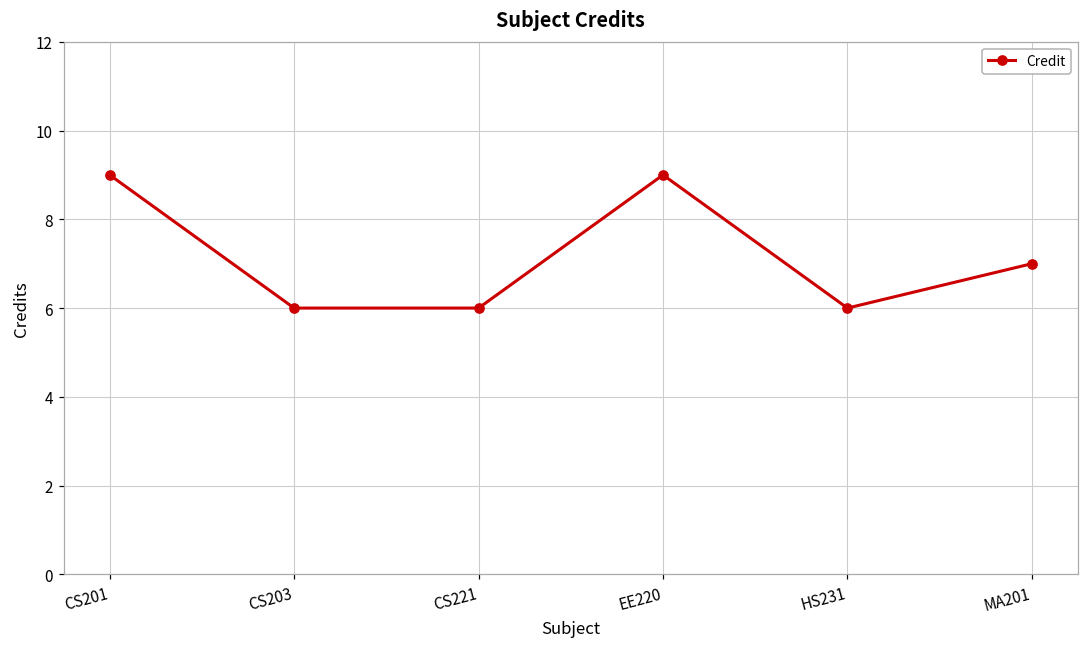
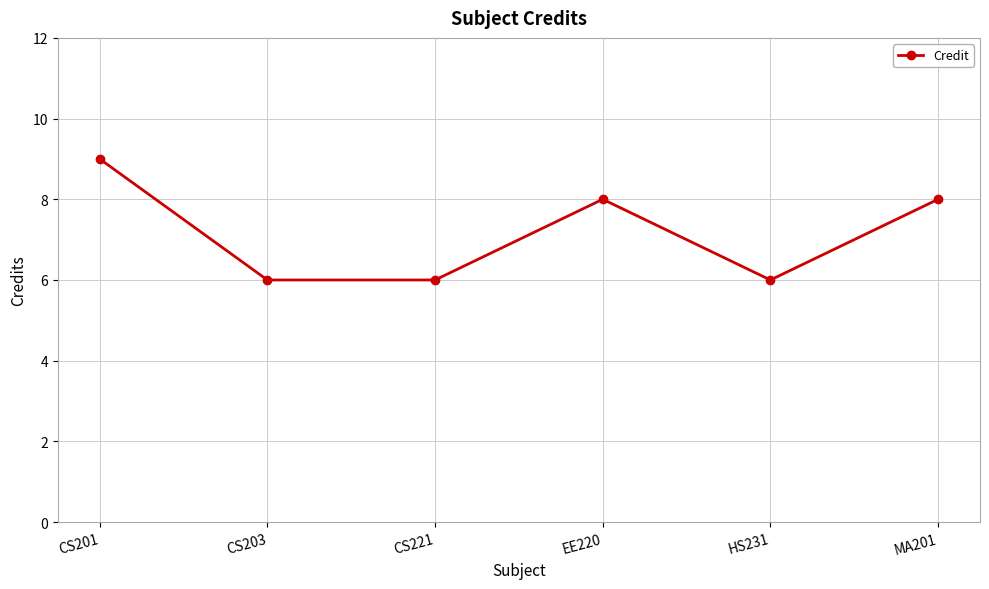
  {
    "CS201": 9,
    "CS203": 6,
    "CS221": 6,
-   "EE220": 9,
+   "EE220": 8,
    "HS231": 6,
-   "MA201": 7
+   "MA201": 8
  }
